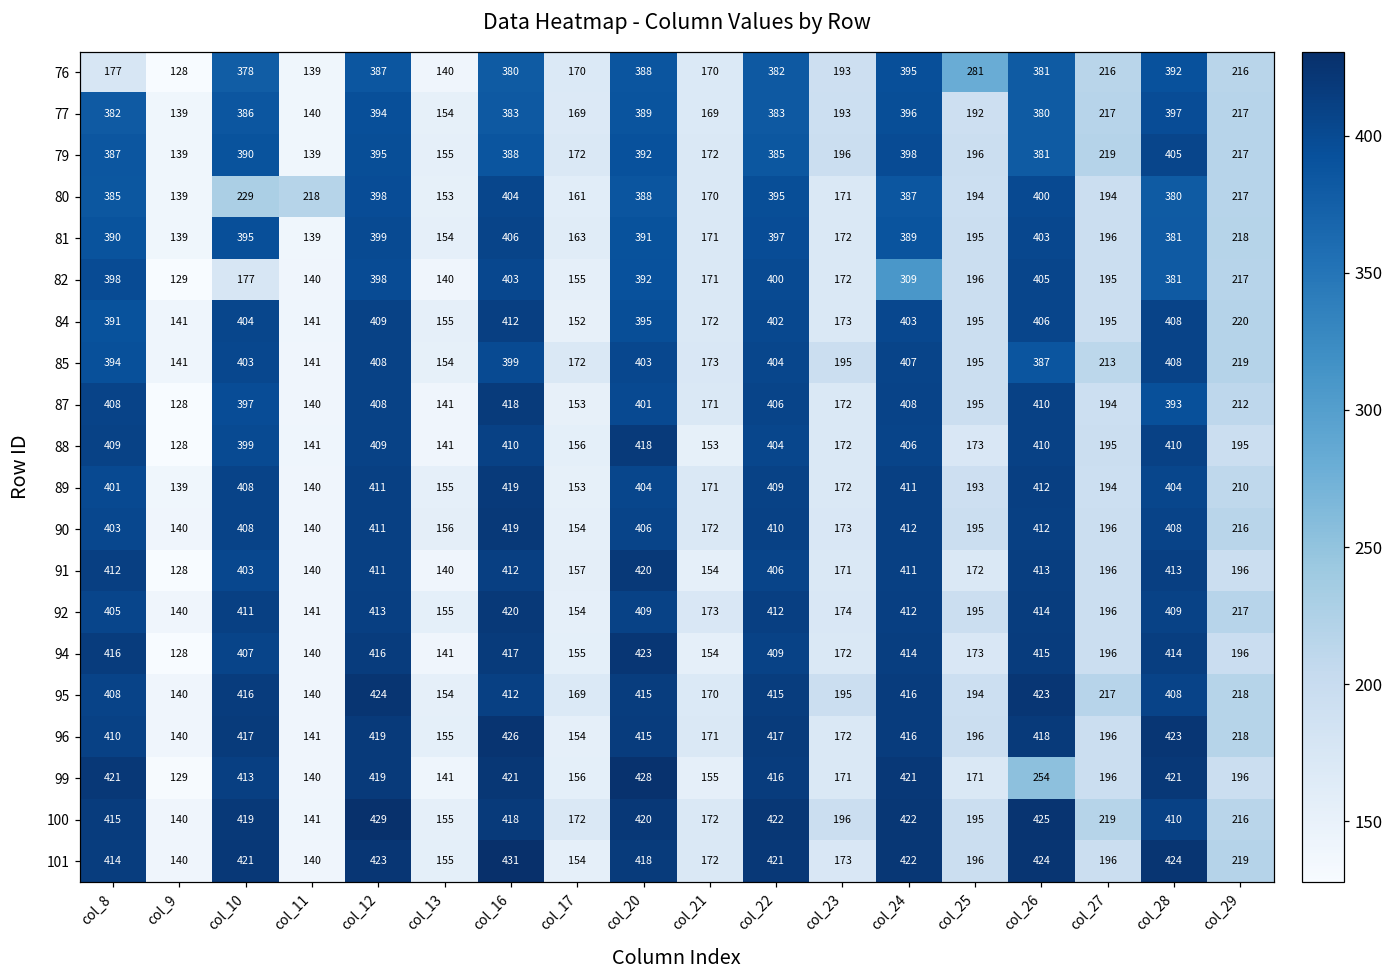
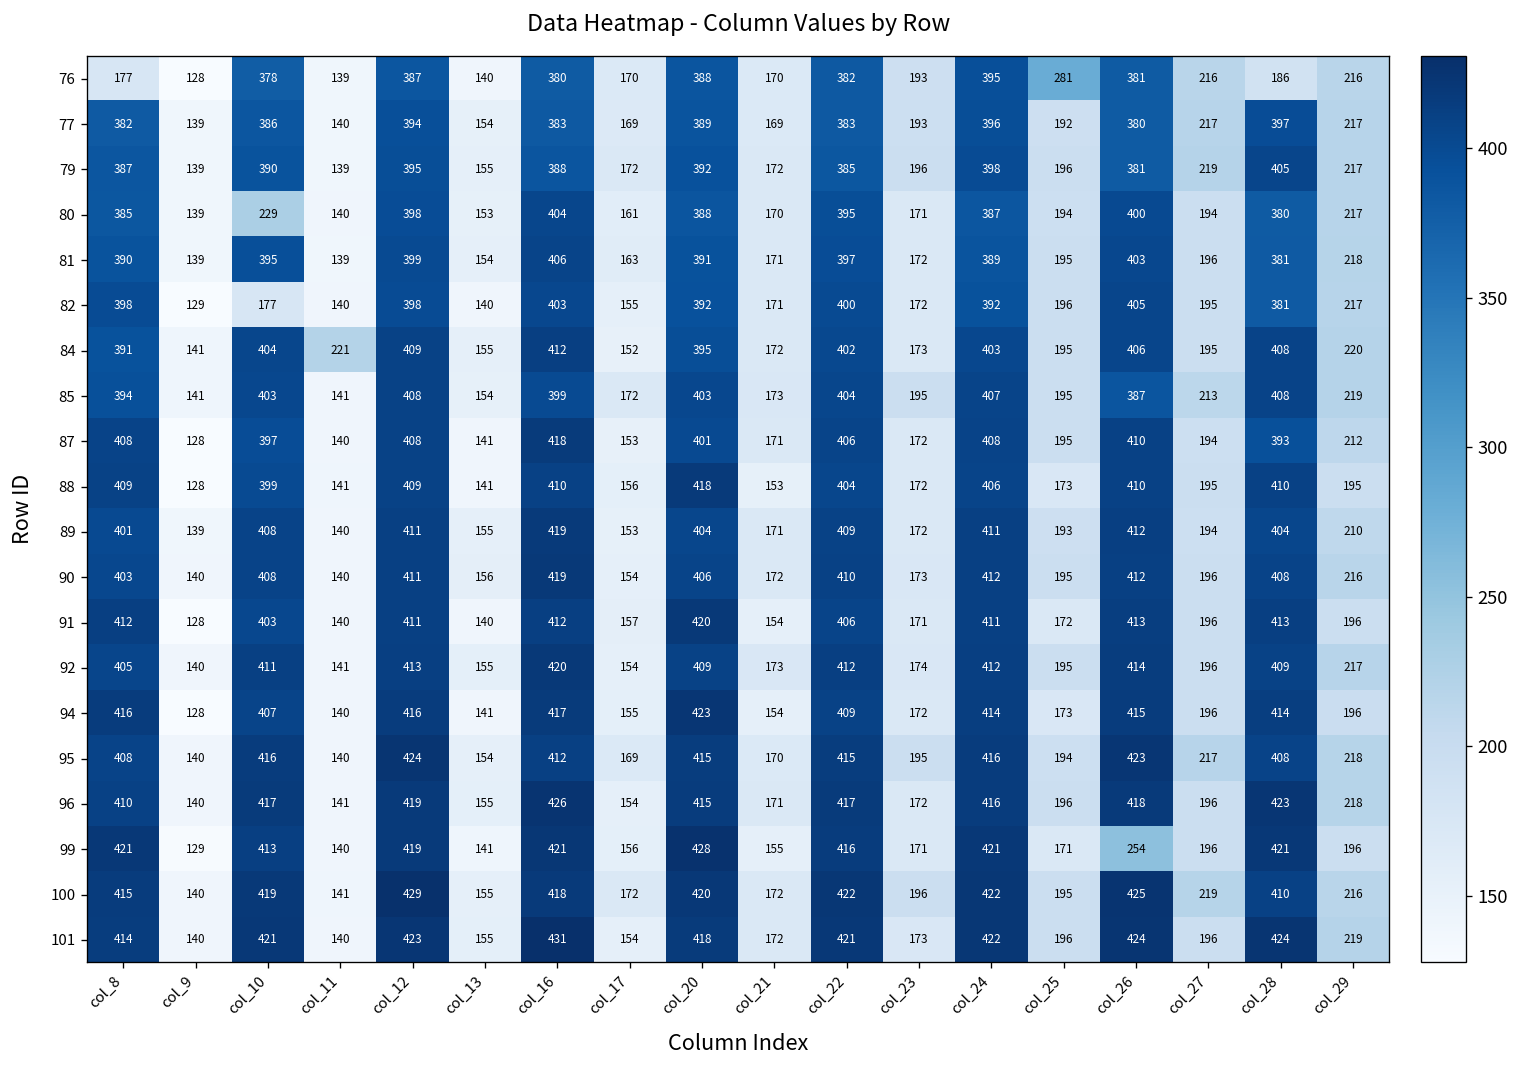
  {
    "76": {
      "col_8": 177,
      "col_9": 128,
      "col_10": 378,
      "col_11": 139,
      "col_12": 387,
      "col_13": 140,
      "col_16": 380,
      "col_17": 170,
      "col_20": 388,
      "col_21": 170,
      "col_22": 382,
      "col_23": 193,
      "col_24": 395,
      "col_25": 281,
      "col_26": 381,
      "col_27": 216,
-     "col_28": 392,
+     "col_28": 186,
      "col_29": 216
    },
    "80": {
      "col_8": 385,
      "col_9": 139,
      "col_10": 229,
-     "col_11": 218,
+     "col_11": 140,
      "col_12": 398,
      "col_13": 153,
      "col_16": 404,
      "col_17": 161,
      "col_20": 388,
      "col_21": 170,
      "col_22": 395,
      "col_23": 171,
      "col_24": 387,
      "col_25": 194,
      "col_26": 400,
      "col_27": 194,
      "col_28": 380,
      "col_29": 217
    },
    "82": {
      "col_8": 398,
      "col_9": 129,
      "col_10": 177,
      "col_11": 140,
      "col_12": 398,
      "col_13": 140,
      "col_16": 403,
      "col_17": 155,
      "col_20": 392,
      "col_21": 171,
      "col_22": 400,
      "col_23": 172,
-     "col_24": 309,
+     "col_24": 392,
      "col_25": 196,
      "col_26": 405,
      "col_27": 195,
      "col_28": 381,
      "col_29": 217
    },
    "84": {
      "col_8": 391,
      "col_9": 141,
      "col_10": 404,
-     "col_11": 141,
+     "col_11": 221,
      "col_12": 409,
      "col_13": 155,
      "col_16": 412,
      "col_17": 152,
      "col_20": 395,
      "col_21": 172,
      "col_22": 402,
      "col_23": 173,
      "col_24": 403,
      "col_25": 195,
      "col_26": 406,
      "col_27": 195,
      "col_28": 408,
      "col_29": 220
    }
  }
